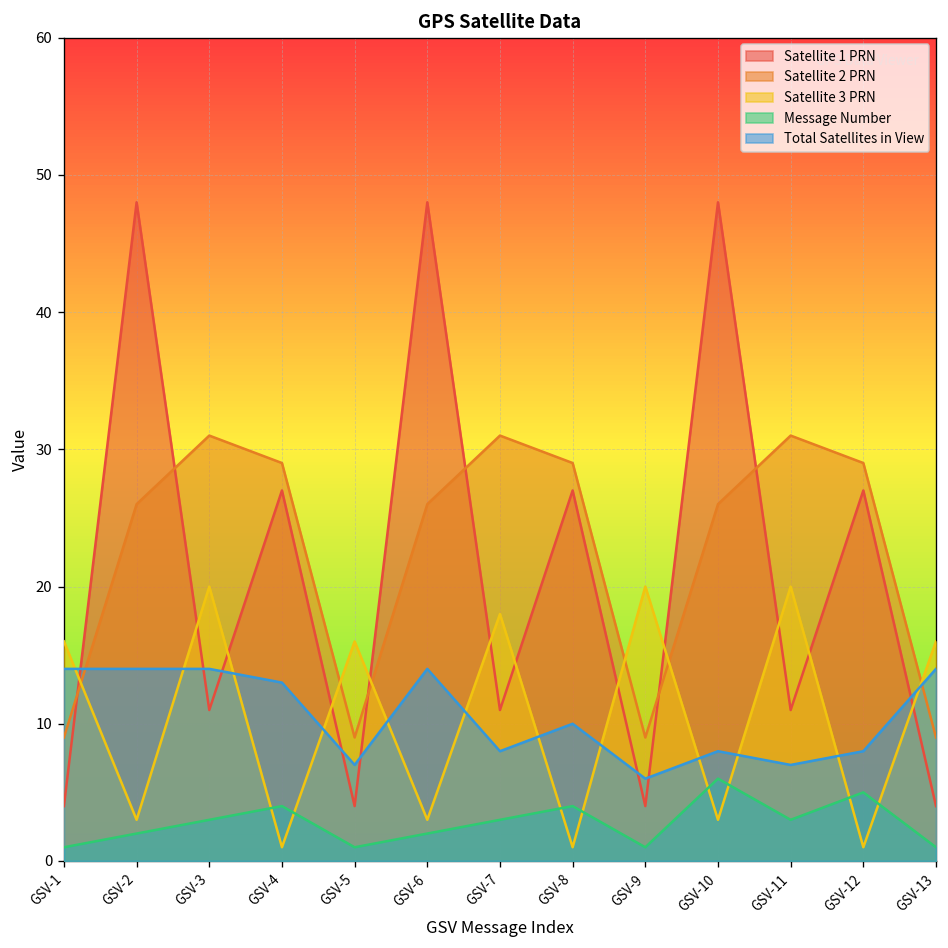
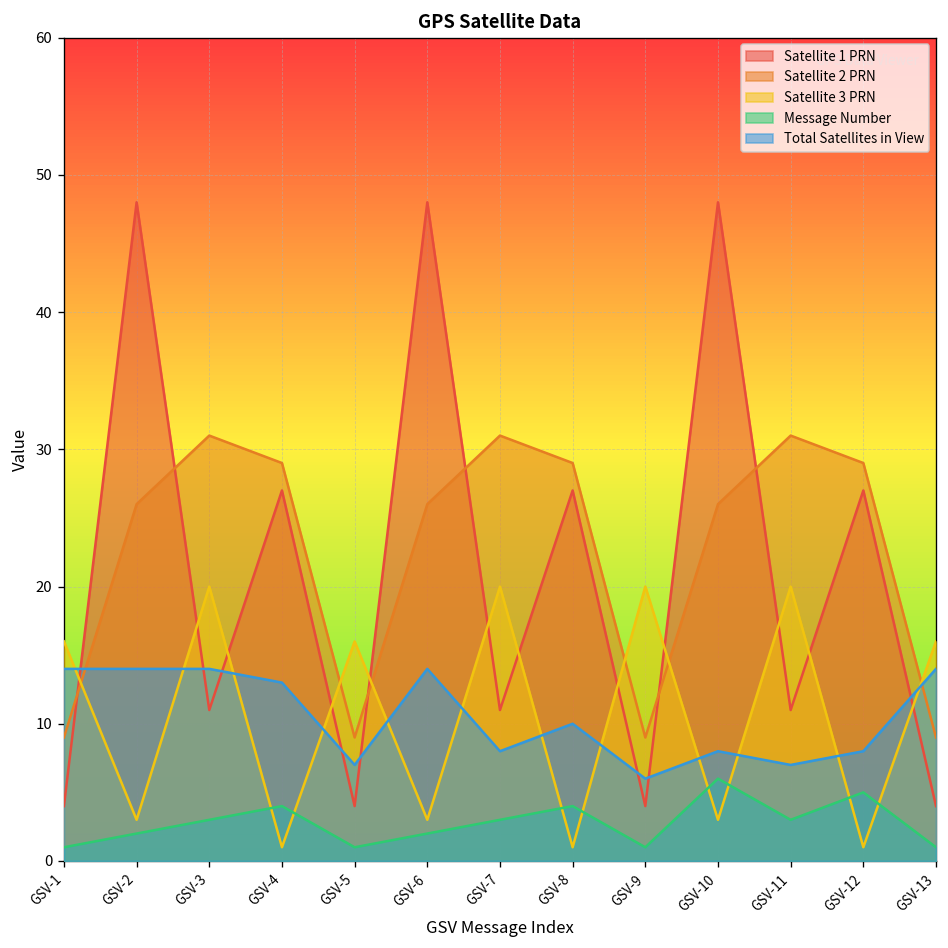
  {
    "Satellite 3 PRN": {
      "GSV-1": 16,
      "GSV-2": 3,
      "GSV-3": 20,
      "GSV-4": 1,
      "GSV-5": 16,
      "GSV-6": 3,
-     "GSV-7": 18,
+     "GSV-7": 20,
      "GSV-8": 1,
      "GSV-9": 20,
      "GSV-10": 3,
      "GSV-11": 20,
      "GSV-12": 1,
      "GSV-13": 16
    },
    "Message Number": {
      "GSV-1": 1,
      "GSV-2": 2,
      "GSV-3": 3,
      "GSV-4": 4,
      "GSV-5": 1,
      "GSV-6": 2,
      "GSV-7": 3,
      "GSV-8": 4,
      "GSV-9": 1,
      "GSV-10": 6,
      "GSV-11": 3,
      "GSV-12": 5,
      "GSV-13": 1
    },
    "Total Satellites in View": {
      "GSV-1": 14,
      "GSV-2": 14,
      "GSV-3": 14,
      "GSV-4": 13,
      "GSV-5": 7,
      "GSV-6": 14,
      "GSV-7": 8,
      "GSV-8": 10,
      "GSV-9": 6,
      "GSV-10": 8,
      "GSV-11": 7,
      "GSV-12": 8,
      "GSV-13": 14
    }
  }
